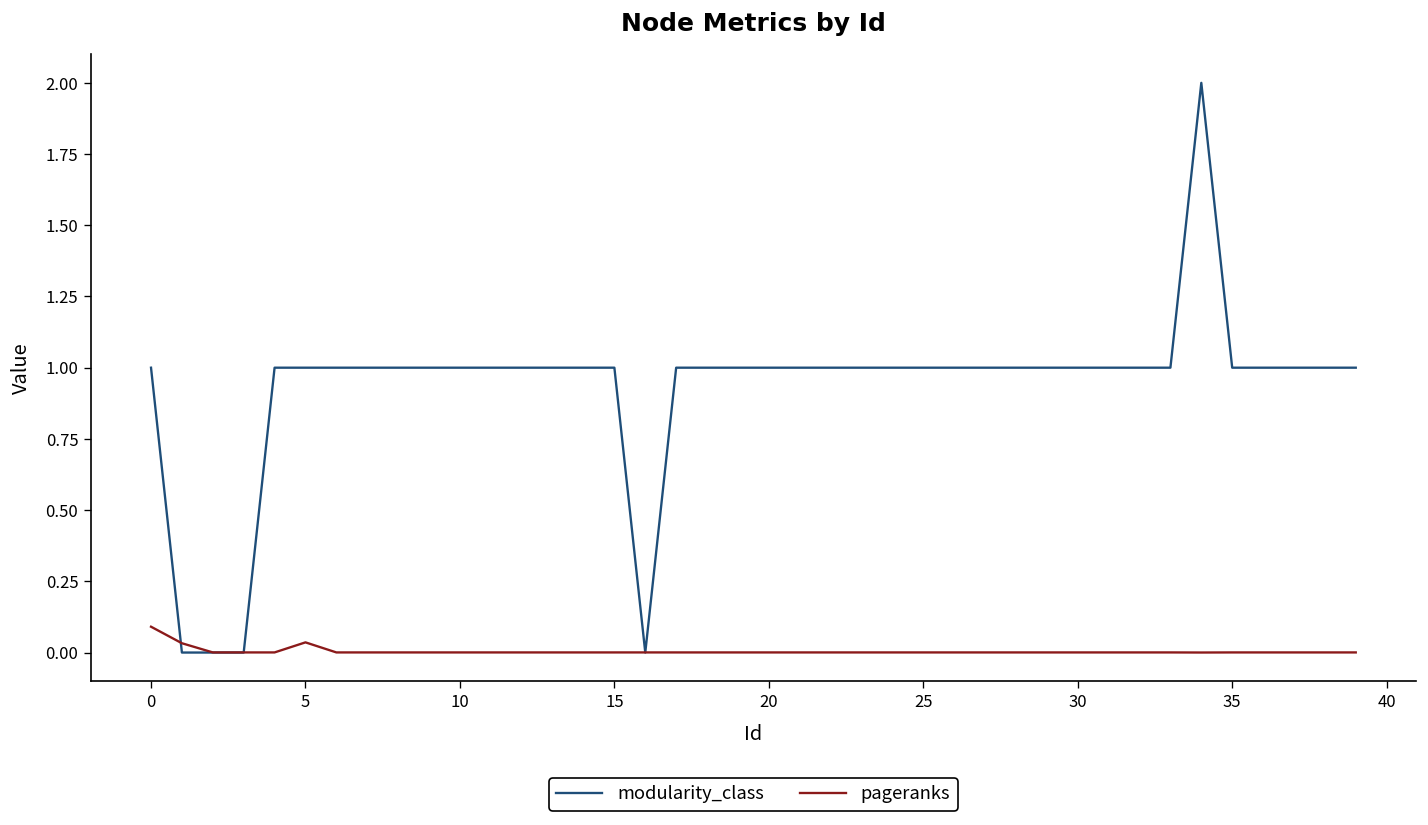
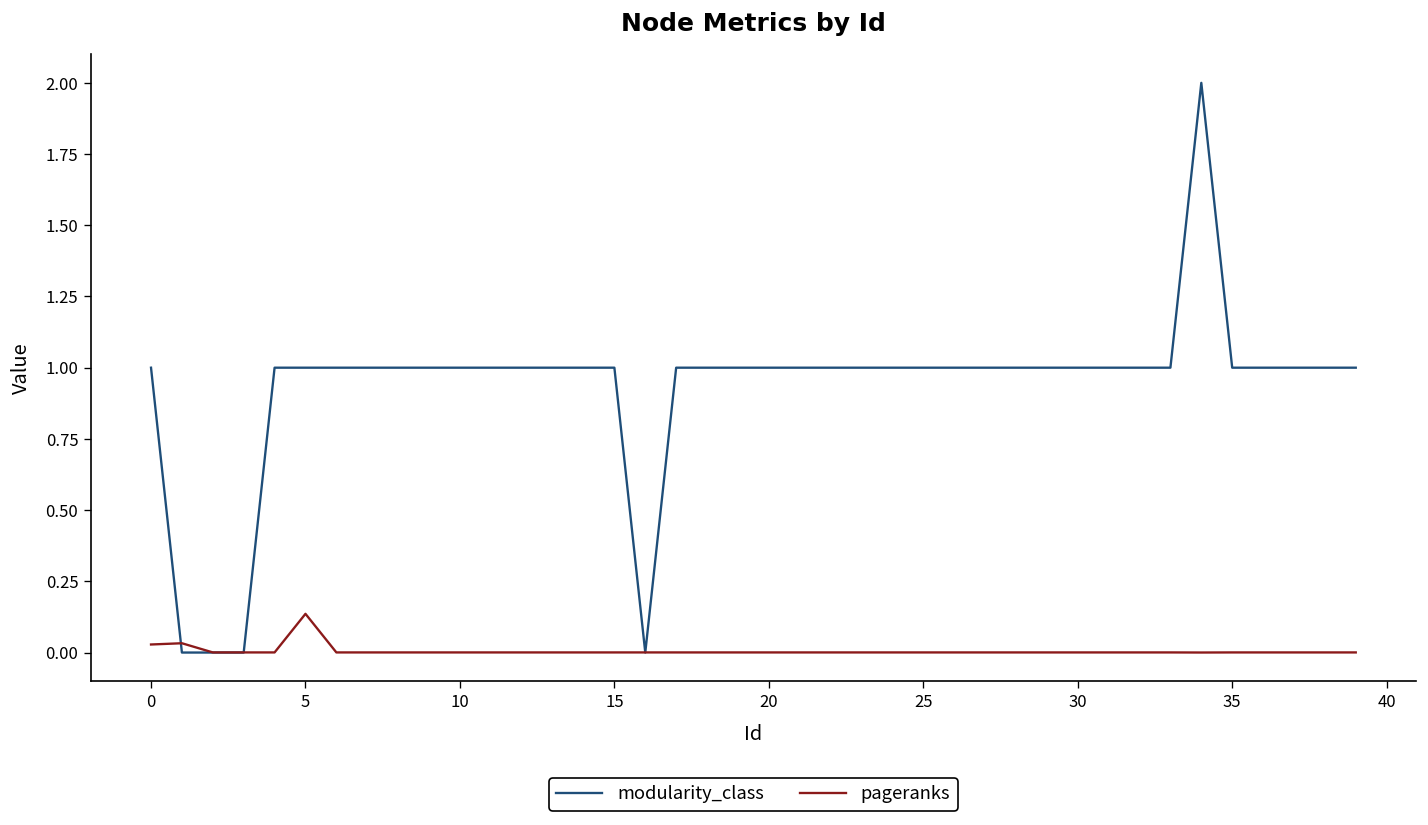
  {
    "modularity_class": {
      "0": 1.00,
      "5": 1.00,
      "10": 1.00,
      "15": 1.00,
      "20": 1.00,
      "25": 1.00,
      "30": 1.00,
      "35": 1.00
    },
    "pageranks": {
-     "0": 0.09,
-     "5": 0.04,
+     "0": 0.03,
+     "5": 0.14,
      "10": 0.00,
      "15": 0.00,
      "20": 0.00,
      "25": 0.00,
      "30": 0.00,
      "35": 0.00
    }
  }
